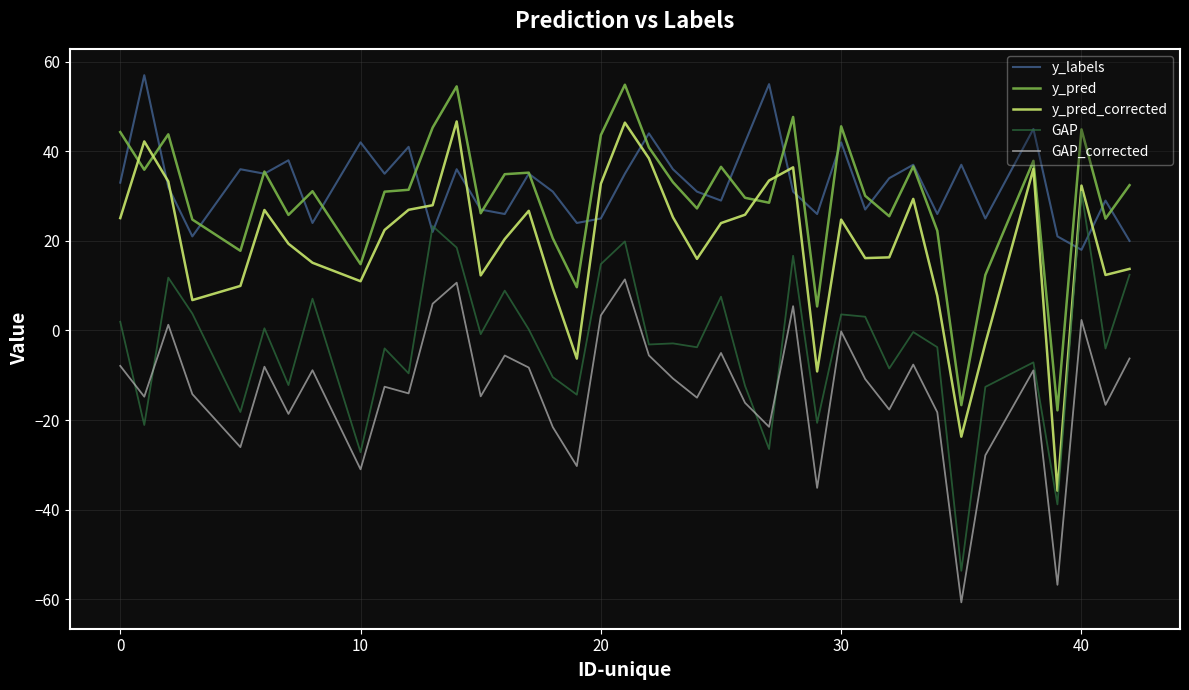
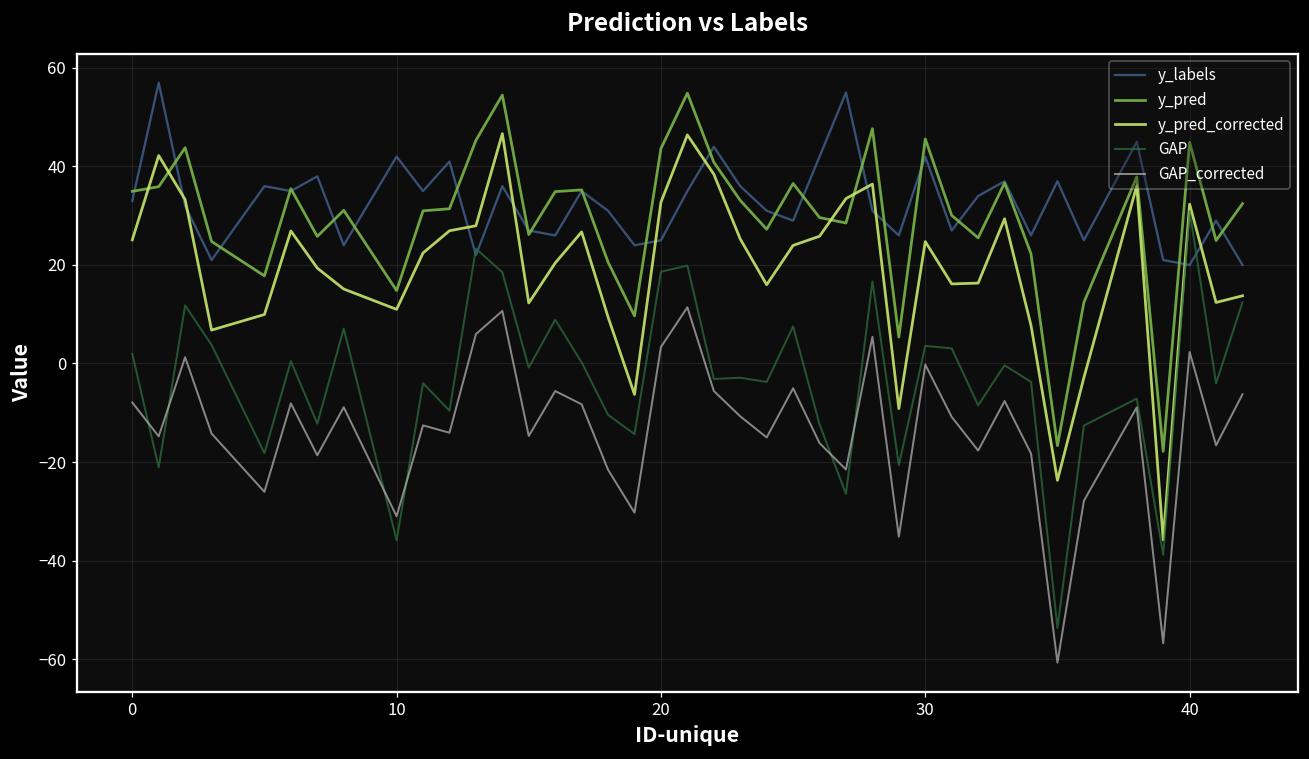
  {
    "y_labels": {
      "0": 33,
      "10": 42,
      "20": 25,
      "30": 42,
-     "40": 18
+     "40": 20
    },
    "y_pred": {
-     "0": 44,
+     "0": 35,
      "10": 15,
      "20": 44,
      "30": 46
    },
    "y_pred_corrected": {
      "0": 25,
      "10": 11,
      "20": 33,
      "30": 25,
      "40": 32
    },
    "GAP": {
      "0": 2,
-     "10": -27,
-     "20": 15,
+     "10": -36,
+     "20": 19,
      "30": 4,
      "40": 31
    },
    "GAP_corrected": {
      "0": -8,
      "10": -31,
      "20": 3,
      "30": 0,
      "40": 2
    }
  }
